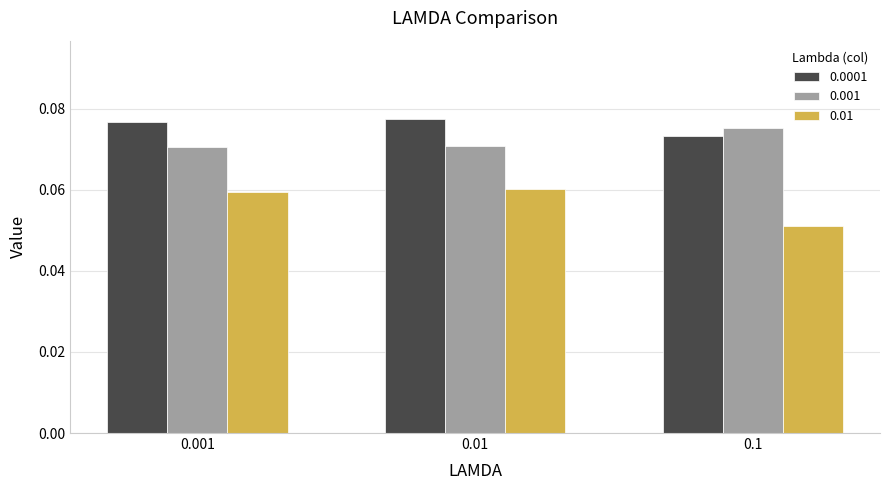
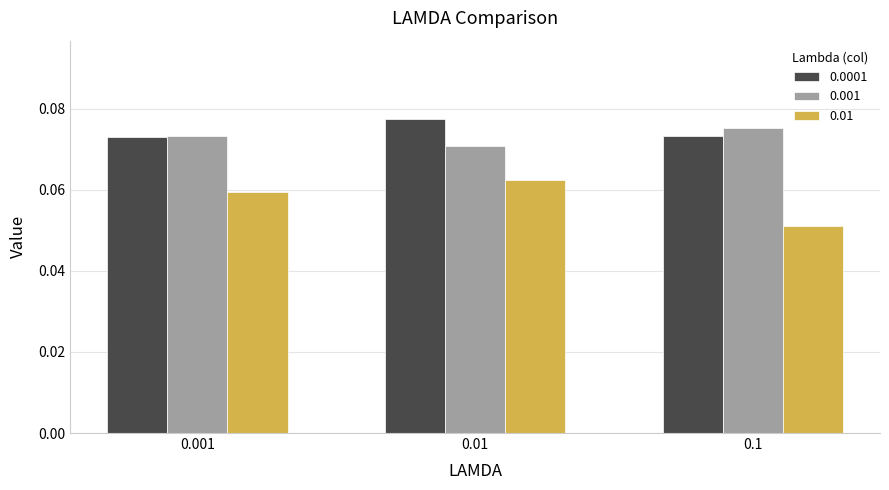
  {
    "0.0001": {
-     "0.001": 0.077,
+     "0.001": 0.073,
      "0.01": 0.077,
      "0.1": 0.073
    },
    "0.001": {
-     "0.001": 0.071,
+     "0.001": 0.073,
      "0.01": 0.071,
      "0.1": 0.075
    },
    "0.01": {
      "0.001": 0.059,
-     "0.01": 0.060,
+     "0.01": 0.062,
      "0.1": 0.051
    }
  }
